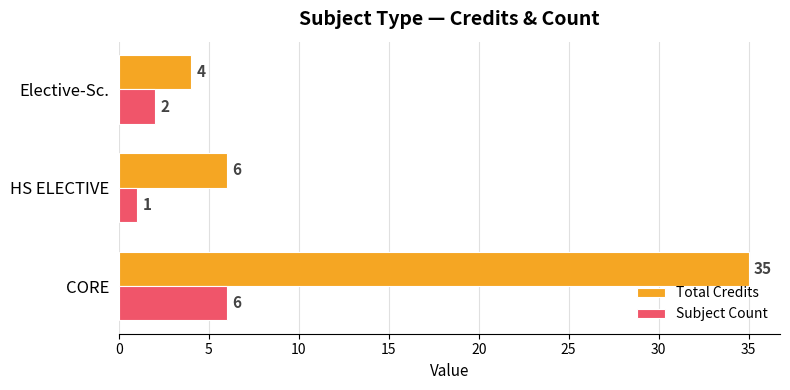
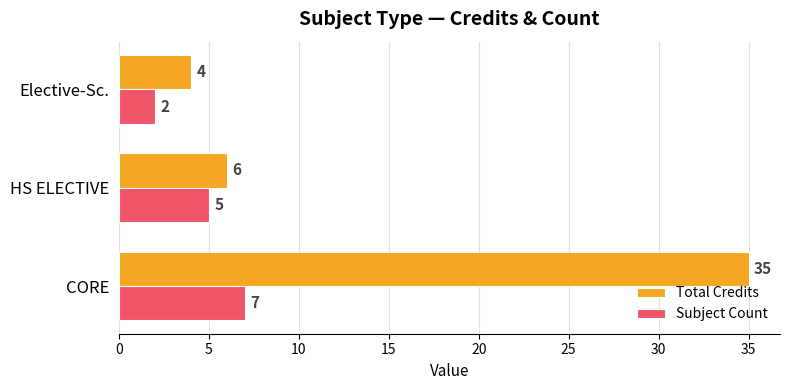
  {
    "Total Credits": {
      "Elective-Sc.": 4,
      "HS ELECTIVE": 6,
      "CORE": 35
    },
    "Subject Count": {
      "Elective-Sc.": 2,
-     "HS ELECTIVE": 1,
-     "CORE": 6
+     "HS ELECTIVE": 5,
+     "CORE": 7
    }
  }
